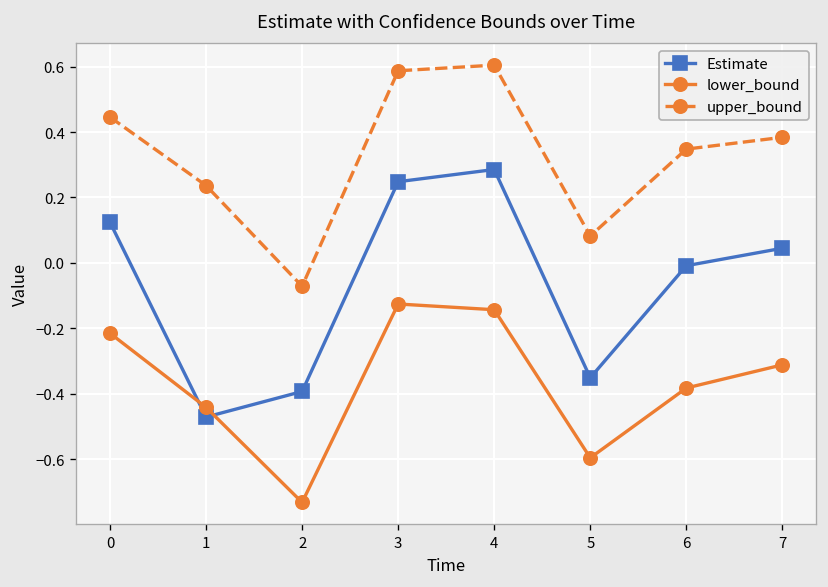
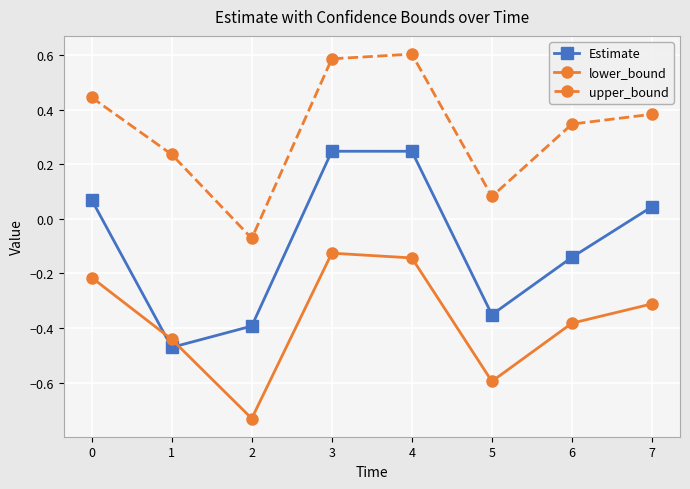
  {
    "Estimate": {
-     "0": 0.12,
+     "0": 0.07,
      "1": -0.47,
      "2": -0.39,
      "3": 0.25,
-     "4": 0.29,
+     "4": 0.25,
      "5": -0.35,
-     "6": -0.01,
+     "6": -0.14,
      "7": 0.04
    }
  }
